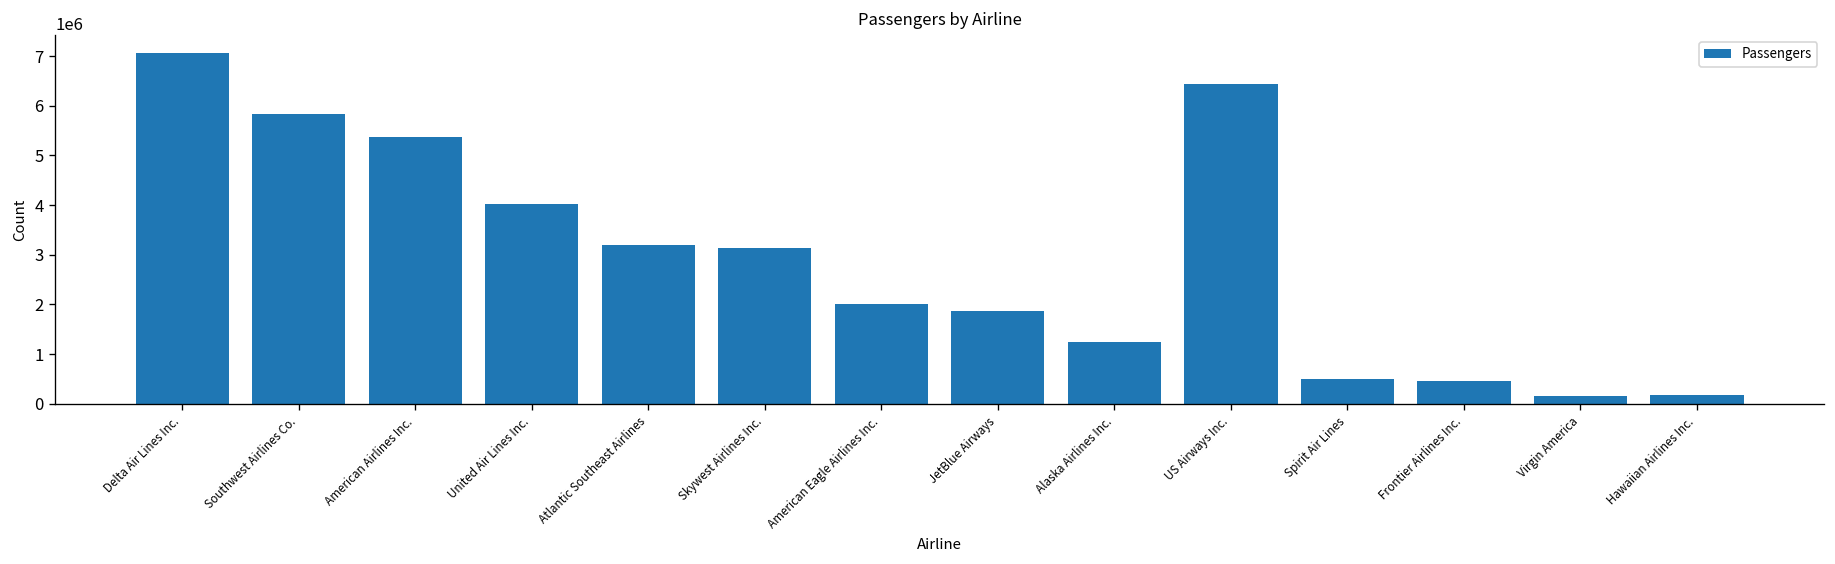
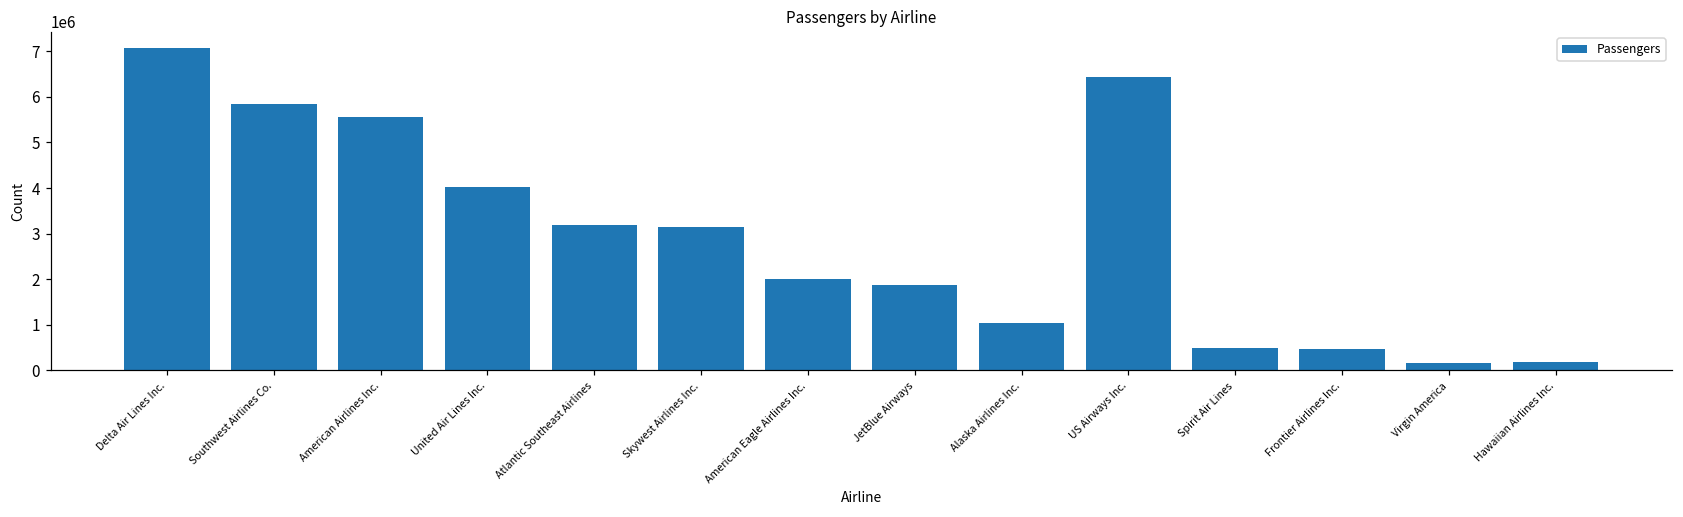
  {
    "Delta Air Lines Inc.": 7100000,
    "Southwest Airlines Co.": 5800000,
-   "American Airlines Inc.": 5400000,
+   "American Airlines Inc.": 5600000,
    "United Air Lines Inc.": 4000000,
    "Atlantic Southeast Airlines": 3200000,
    "Skywest Airlines Inc.": 3100000,
    "American Eagle Airlines Inc.": 2000000,
    "JetBlue Airways": 1900000,
-   "Alaska Airlines Inc.": 1200000,
+   "Alaska Airlines Inc.": 1000000,
    "US Airways Inc.": 6400000,
    "Spirit Air Lines": 500000,
    "Frontier Airlines Inc.": 500000,
    "Virgin America": 200000,
    "Hawaiian Airlines Inc.": 200000
  }
